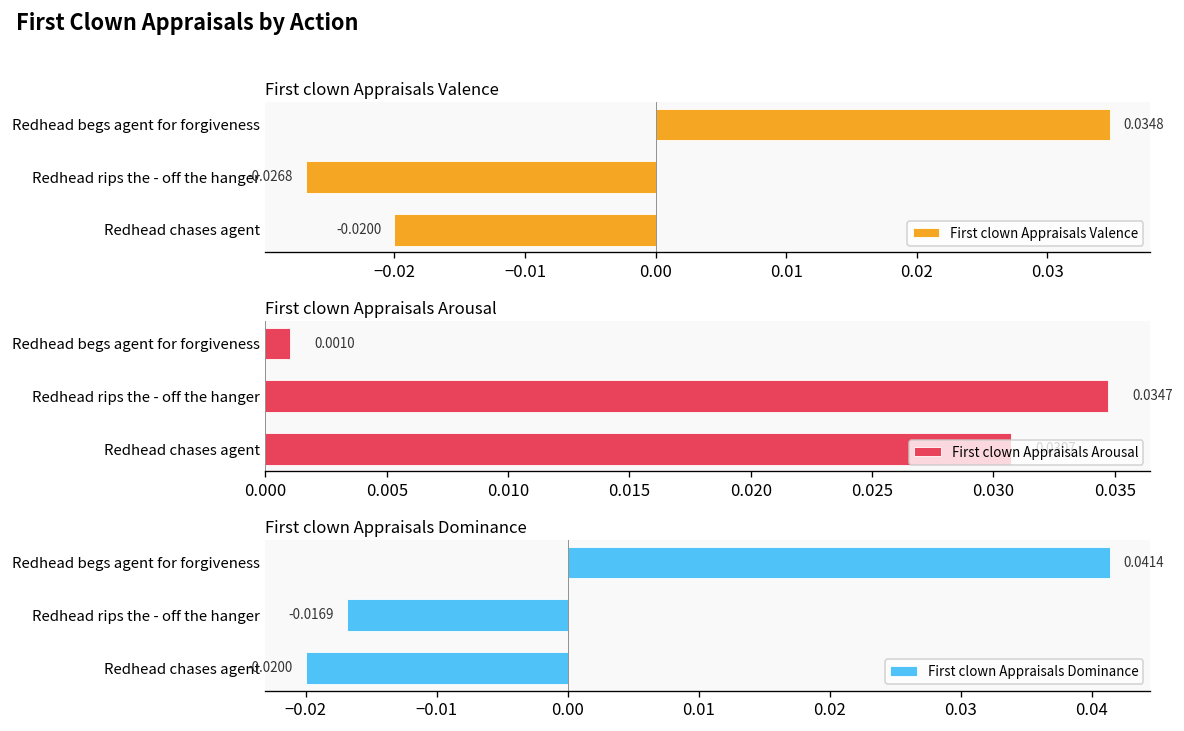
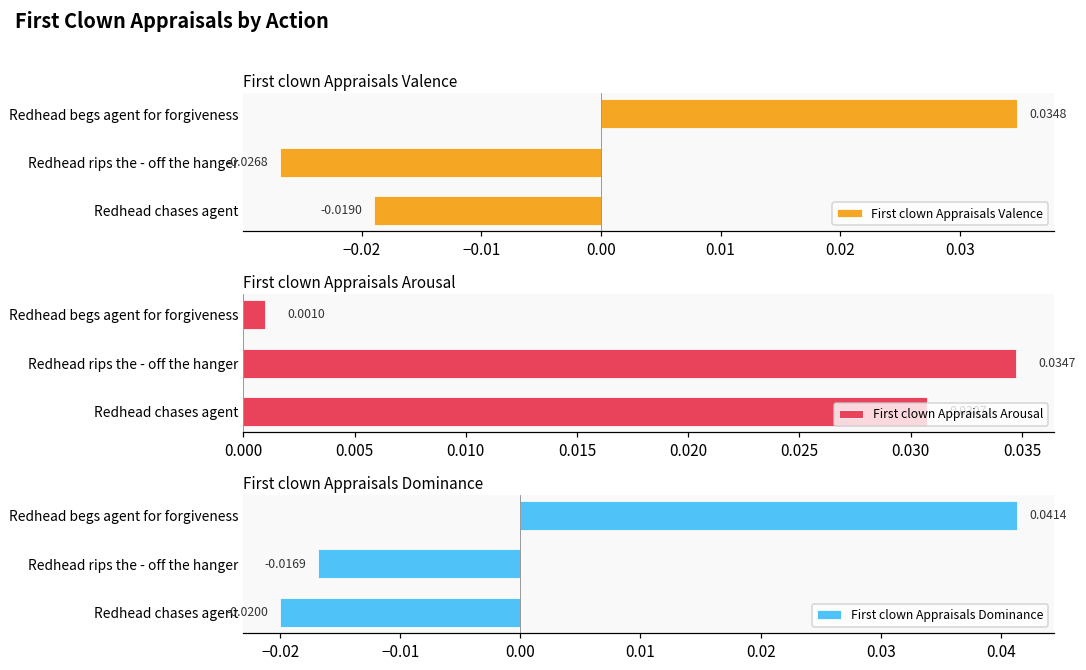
  {
    "First clown Appraisals Valence": {
      "Redhead begs agent for forgiveness": 0.0348,
      "Redhead rips the - off the hanger": -0.0268,
-     "Redhead chases agent": -0.0200
+     "Redhead chases agent": -0.0190
    },
    "First clown Appraisals Arousal": {
      "Redhead begs agent for forgiveness": 0.0010,
      "Redhead rips the - off the hanger": 0.0347
    },
    "First clown Appraisals Dominance": {
      "Redhead begs agent for forgiveness": 0.0414,
      "Redhead rips the - off the hanger": -0.0169,
      "Redhead chases agent": -0.0200
    }
  }
